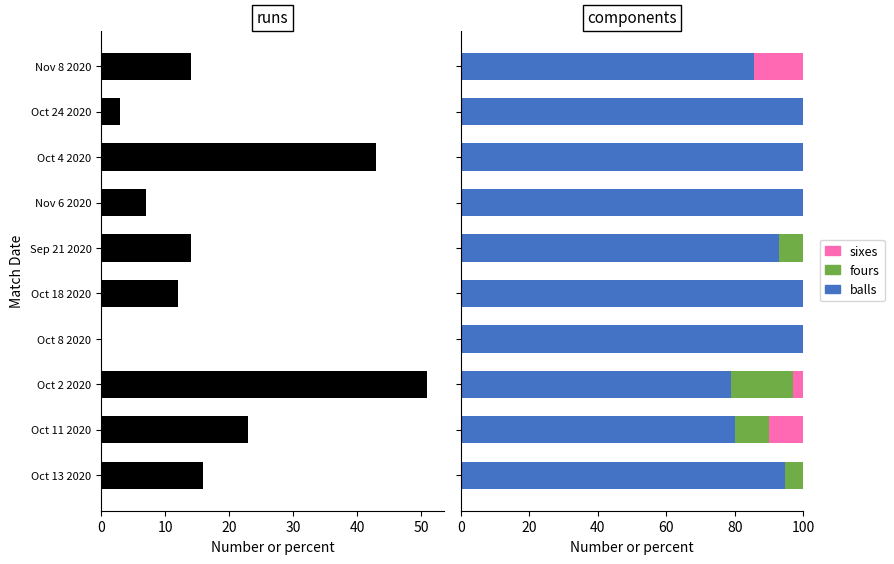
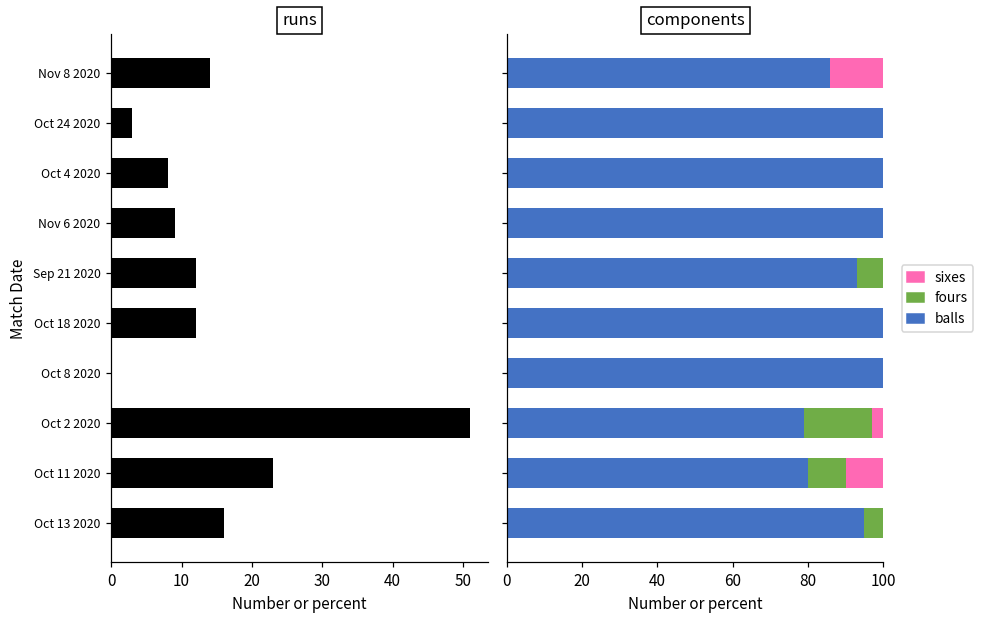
  {
    "runs": {
      "Nov 8 2020": 14,
      "Oct 24 2020": 3,
-     "Oct 4 2020": 43,
-     "Nov 6 2020": 7,
-     "Sep 21 2020": 14,
+     "Oct 4 2020": 8,
+     "Nov 6 2020": 9,
+     "Sep 21 2020": 12,
      "Oct 18 2020": 12,
      "Oct 8 2020": 0,
      "Oct 2 2020": 51,
      "Oct 11 2020": 23,
      "Oct 13 2020": 16
    }
  }
